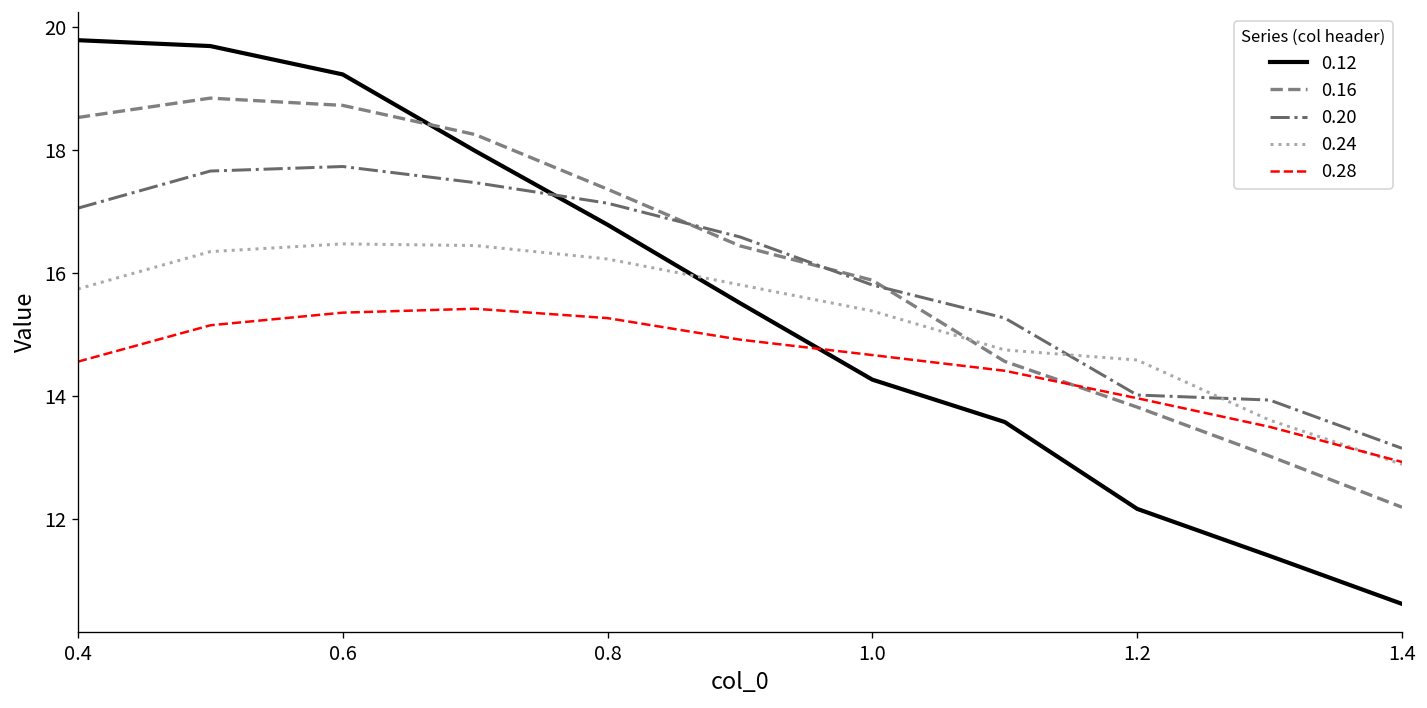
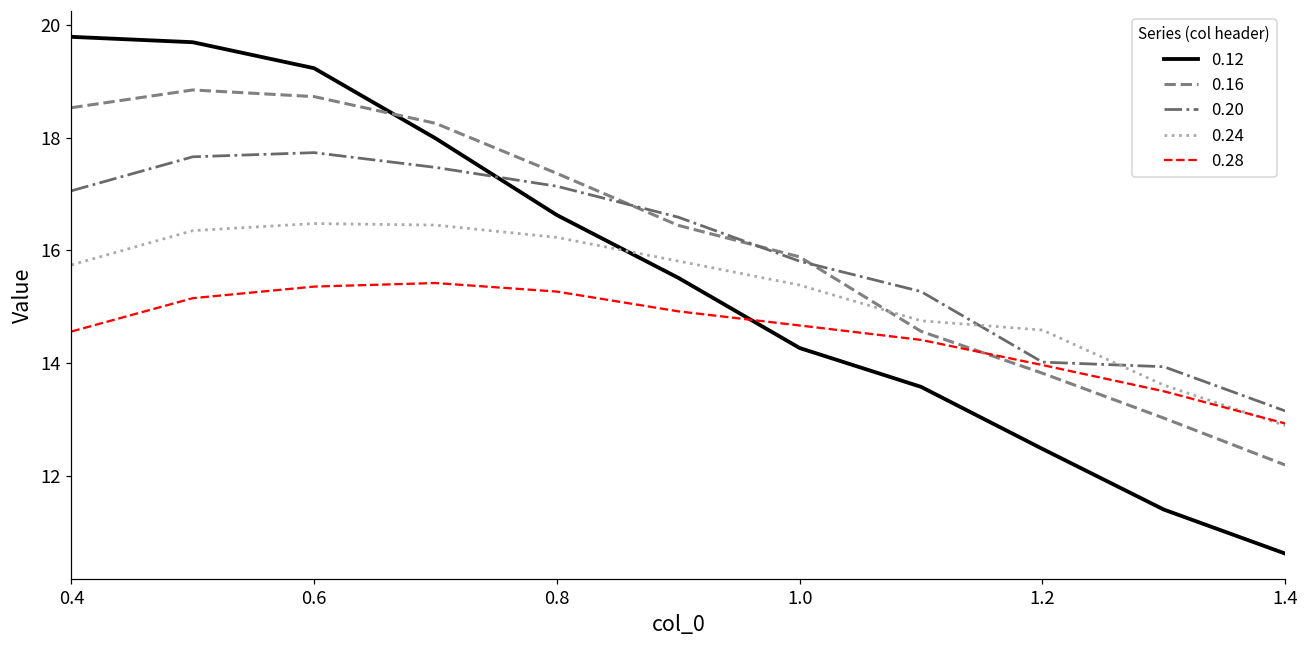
  {
    "0.12": {
      "0.4": 19.8,
      "0.6": 19.2,
-     "0.8": 16.8,
+     "0.8": 16.6,
      "1.0": 14.3,
-     "1.2": 12.2,
+     "1.2": 12.5,
      "1.4": 10.6
    },
    "0.24": {
      "0.4": 15.7,
      "0.6": 16.5,
      "0.8": 16.2,
      "1.0": 15.4,
      "1.2": 14.6
    },
    "0.28": {
      "0.4": 14.6,
      "0.6": 15.4,
      "0.8": 15.3,
      "1.0": 14.7,
      "1.2": 14.0
    }
  }
